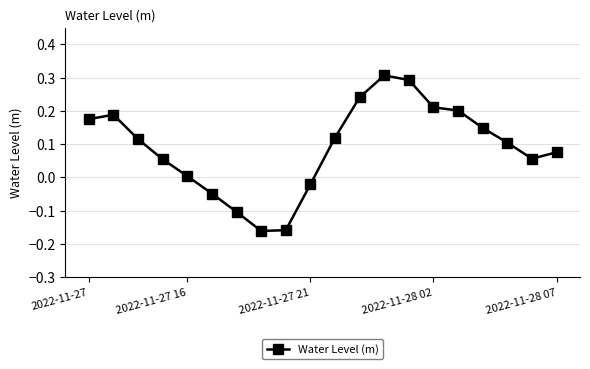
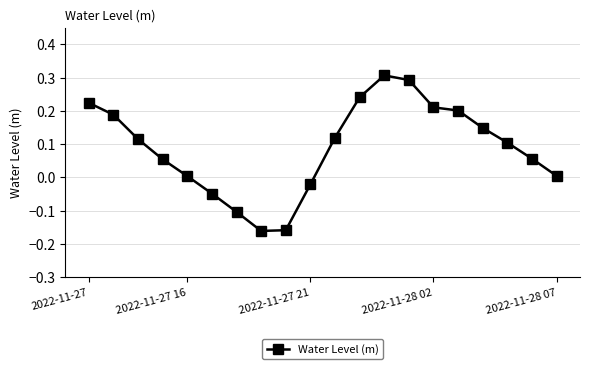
  {
-   "2022-11-27": 0.18,
+   "2022-11-27": 0.22,
    "2022-11-27 16": 0.00,
    "2022-11-27 21": -0.02,
    "2022-11-28 02": 0.21,
-   "2022-11-28 07": 0.08
+   "2022-11-28 07": 0.00
  }
